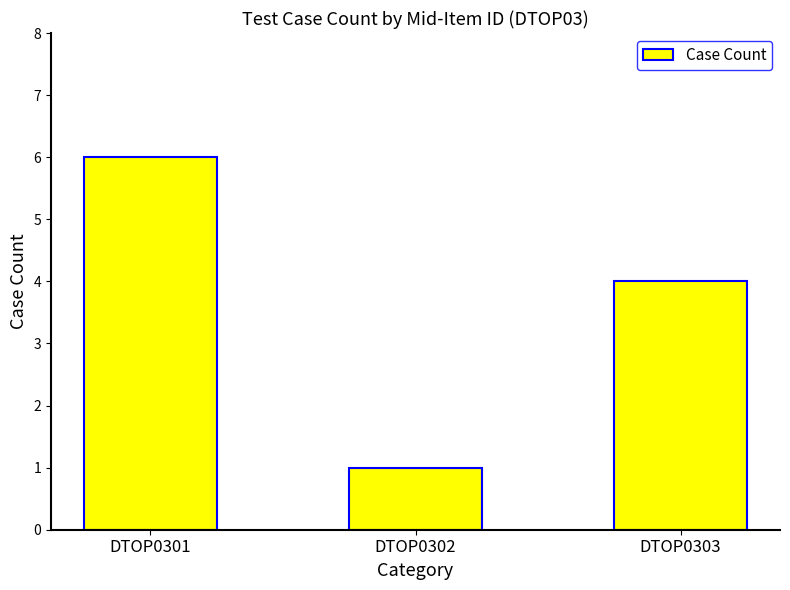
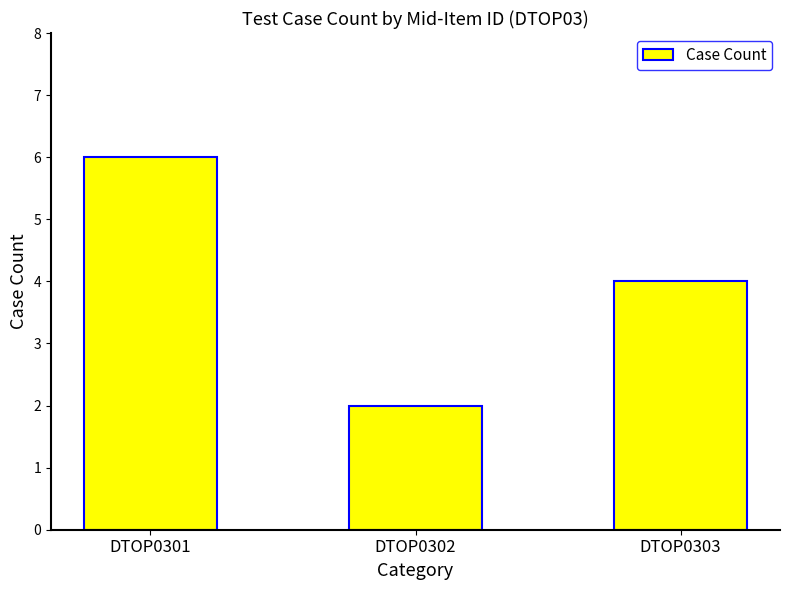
  {
    "DTOP0301": 6,
-   "DTOP0302": 1,
+   "DTOP0302": 2,
    "DTOP0303": 4
  }
